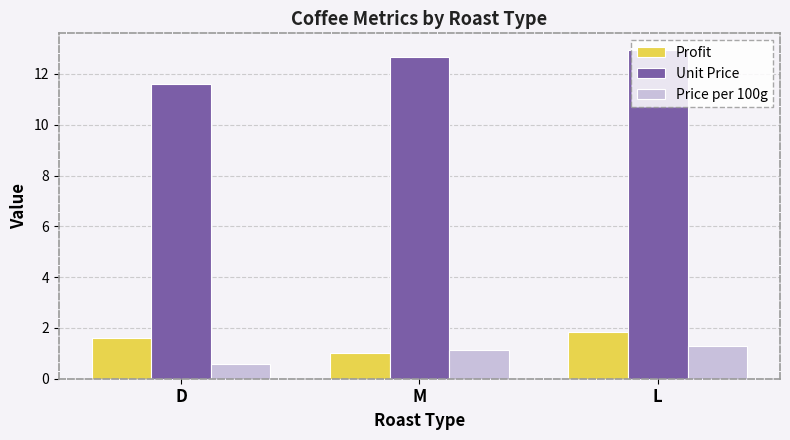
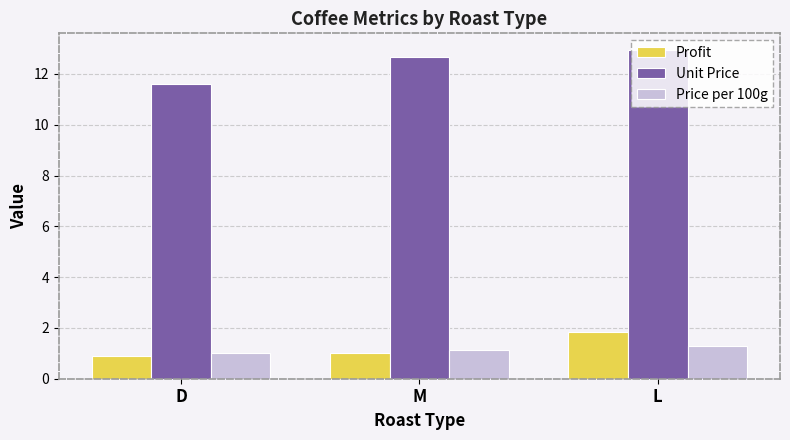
  {
    "Profit": {
-     "D": 1.6,
+     "D": 0.9,
      "M": 1.0,
      "L": 1.8
    },
    "Unit Price": {
      "D": 11.6,
      "M": 12.7
    },
    "Price per 100g": {
-     "D": 0.6,
+     "D": 1.0,
      "M": 1.1,
      "L": 1.3
    }
  }
